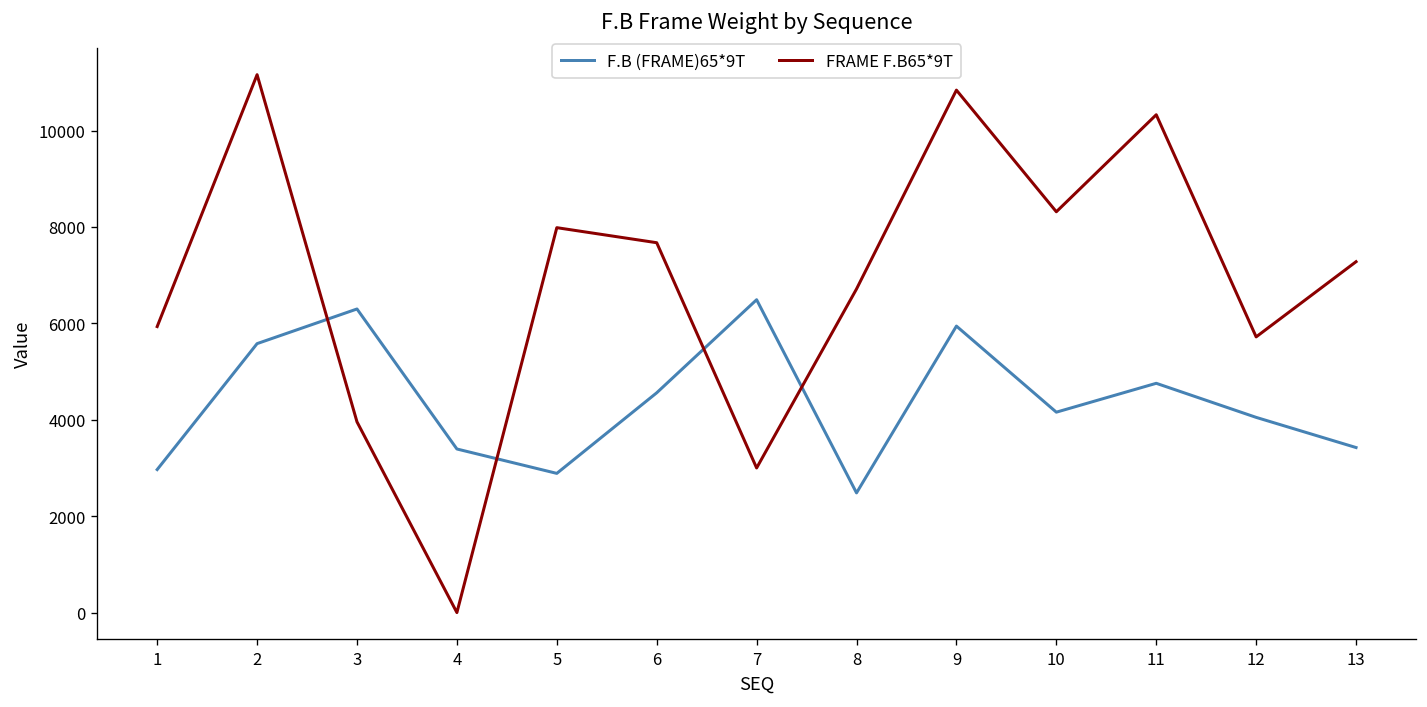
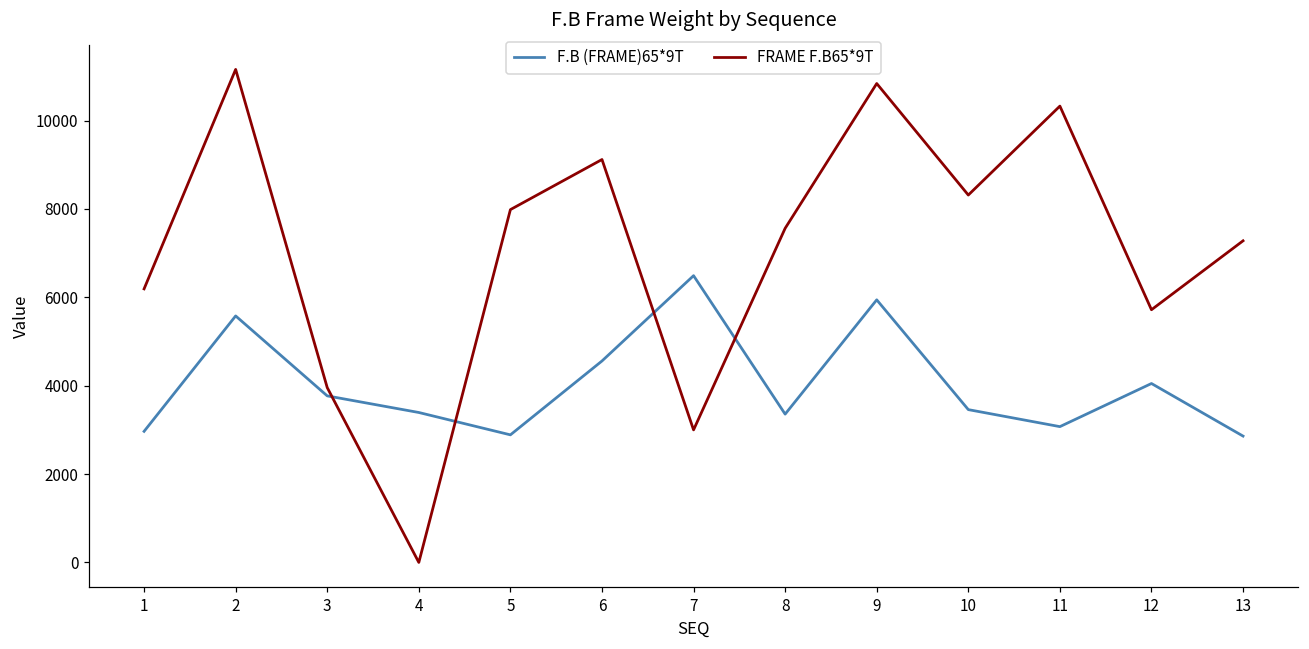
  {
    "F.B (FRAME)65*9T": {
      "1": 3000,
      "2": 5600,
-     "3": 6300,
+     "3": 3800,
      "4": 3400,
      "5": 2900,
      "6": 4600,
      "7": 6500,
-     "8": 2500,
+     "8": 3400,
      "9": 5900,
-     "10": 4200,
-     "11": 4800,
+     "10": 3500,
+     "11": 3100,
      "12": 4100,
-     "13": 3400
+     "13": 2900
    },
    "FRAME F.B65*9T": {
-     "1": 5900,
+     "1": 6200,
      "2": 11200,
      "3": 4000,
      "4": 0,
      "5": 8000,
-     "6": 7700,
+     "6": 9100,
      "7": 3000,
-     "8": 6700,
+     "8": 7600,
      "9": 10800,
      "10": 8300,
      "11": 10300,
      "12": 5700,
      "13": 7300
    }
  }
